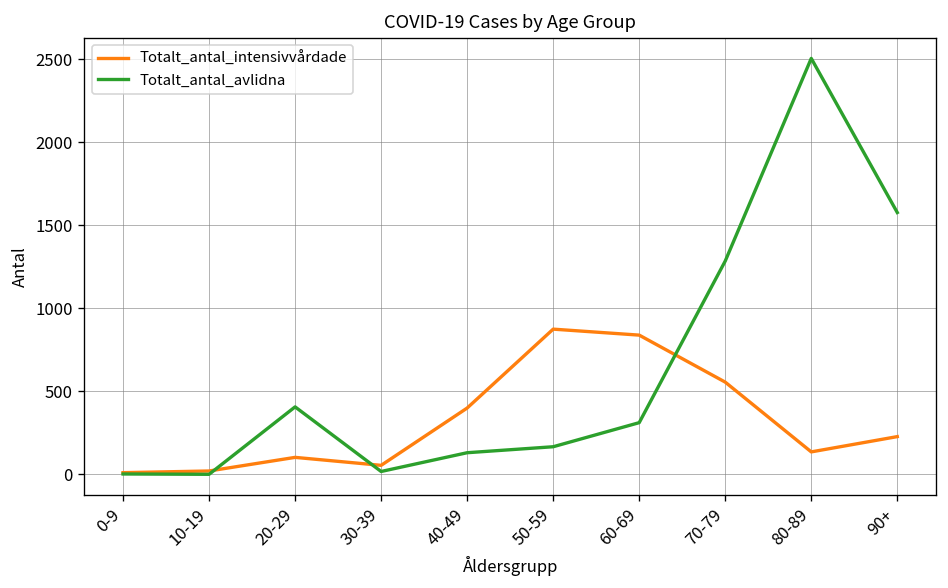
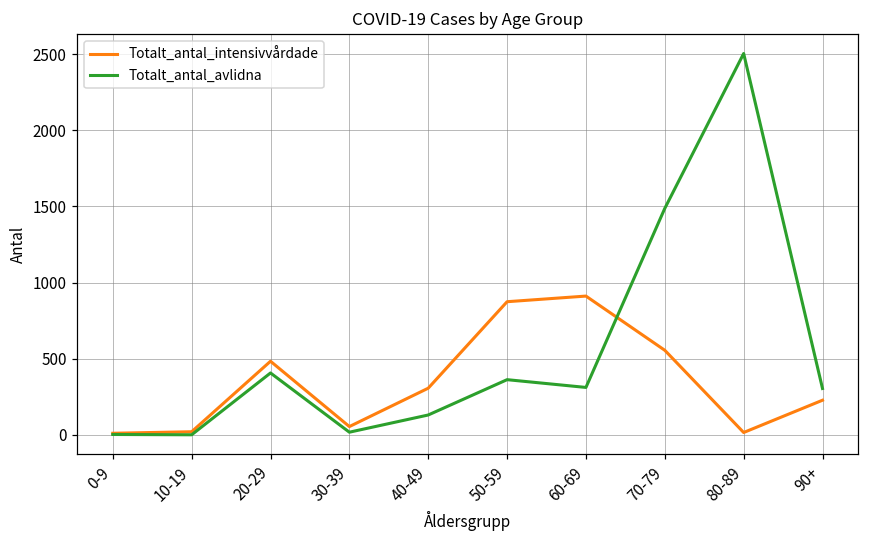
  {
    "Totalt_antal_intensivvårdade": {
      "10-19": 20,
-     "20-29": 100,
+     "20-29": 480,
      "30-39": 50,
-     "40-49": 400,
+     "40-49": 310,
      "50-59": 870,
-     "60-69": 840,
+     "60-69": 910,
      "70-79": 560,
-     "80-89": 140,
+     "80-89": 20,
      "90+": 230
    },
    "Totalt_antal_avlidna": {
      "10-19": 0,
      "20-29": 410,
      "30-39": 20,
      "40-49": 130,
-     "50-59": 170,
+     "50-59": 360,
      "60-69": 310,
-     "70-79": 1280,
+     "70-79": 1490,
      "80-89": 2500,
-     "90+": 1580
+     "90+": 300
    }
  }
